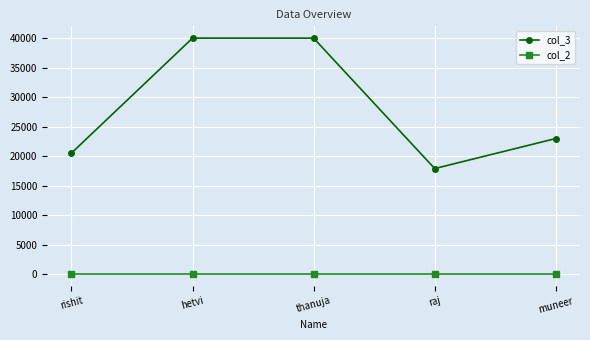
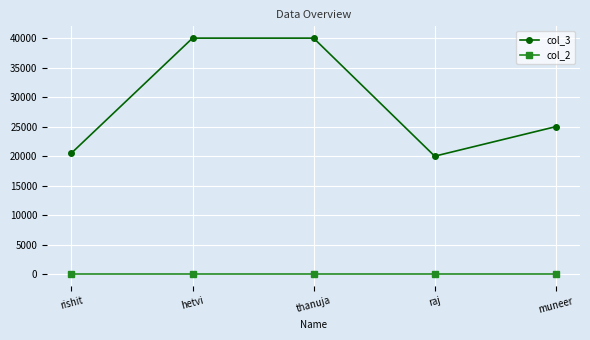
  {
    "col_3": {
      "rishit": 21000,
      "hetvi": 40000,
      "thanuja": 40000,
-     "raj": 18000,
-     "muneer": 23000
+     "raj": 20000,
+     "muneer": 25000
    },
    "col_2": {
      "rishit": 0,
      "hetvi": 0,
      "thanuja": 0,
      "raj": 0,
      "muneer": 0
    }
  }
